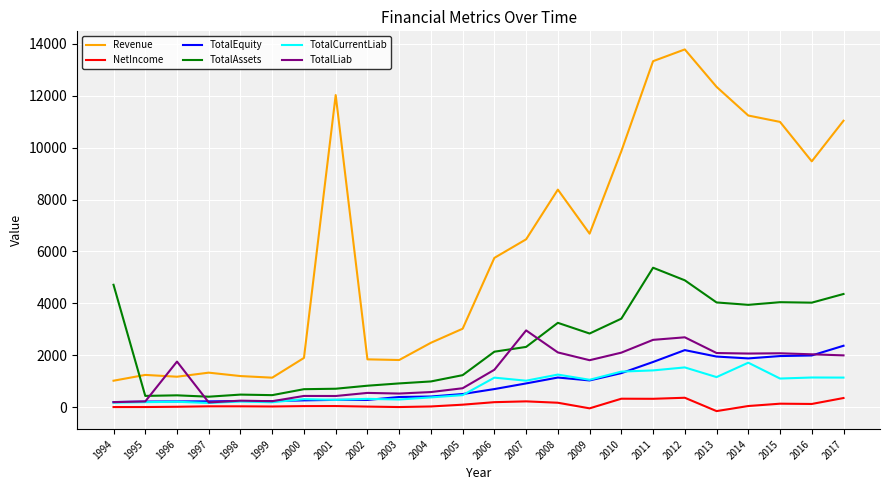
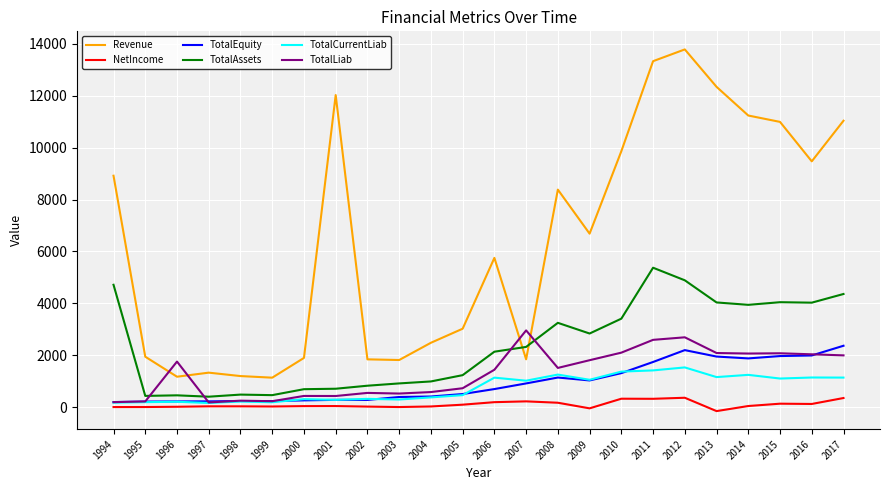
  {
    "Revenue": {
-     "1994": 1000,
-     "1995": 1200,
+     "1994": 8900,
+     "1995": 1900,
      "1996": 1200,
      "1997": 1300,
      "1998": 1200,
      "1999": 1100,
      "2000": 1900,
      "2001": 12000,
      "2002": 1800,
      "2003": 1800,
      "2004": 2500,
      "2005": 3000,
      "2006": 5800,
-     "2007": 6500,
+     "2007": 1800,
      "2008": 8400,
      "2009": 6700,
      "2010": 9900,
      "2011": 13300,
      "2012": 13800,
      "2013": 12300,
      "2014": 11200,
      "2015": 11000,
      "2016": 9500,
      "2017": 11000
    },
    "NetIncome": {
      "1994": 0,
      "1995": 0,
      "1996": 0,
      "1997": 0,
      "1998": 0,
      "1999": 0,
      "2000": 0,
      "2001": 0,
      "2002": 0,
      "2003": 0,
      "2004": 0,
      "2005": 100,
      "2006": 200,
      "2007": 200,
      "2008": 200,
      "2009": 0,
      "2010": 300,
      "2011": 300,
      "2012": 400,
      "2013": -200,
      "2014": 0,
      "2015": 100,
      "2016": 100,
      "2017": 400
    },
    "TotalEquity": {
      "2006": 700,
      "2007": 900,
      "2008": 1100,
      "2011": 1700,
      "2012": 2200,
      "2013": 1900,
      "2014": 1900,
      "2015": 2000,
      "2017": 2400
    },
    "TotalAssets": {
      "1994": 4700,
      "1995": 400,
      "1996": 500,
      "1997": 400,
      "1998": 500,
      "1999": 500,
      "2000": 700,
      "2001": 700,
      "2002": 800,
      "2003": 900,
      "2004": 1000,
      "2005": 1200,
      "2006": 2100,
      "2007": 2300,
      "2008": 3200,
      "2009": 2800,
      "2010": 3400,
      "2011": 5400,
      "2012": 4900,
      "2013": 4000,
      "2014": 3900,
      "2015": 4000,
      "2016": 4000,
      "2017": 4400
    },
    "TotalCurrentLiab": {
      "2006": 1100,
      "2007": 1000,
      "2008": 1300,
      "2011": 1400,
      "2012": 1500,
      "2013": 1200,
-     "2014": 1700,
+     "2014": 1200,
      "2015": 1100,
      "2016": 1100,
      "2017": 1100
    },
    "TotalLiab": {
      "1996": 1800,
      "2000": 400,
      "2001": 400,
      "2002": 500,
      "2003": 500,
      "2004": 600,
      "2005": 700,
      "2006": 1400,
      "2007": 3000,
-     "2008": 2100,
+     "2008": 1500,
      "2009": 1800,
      "2010": 2100,
      "2011": 2600,
      "2012": 2700,
      "2013": 2100,
      "2014": 2100,
      "2015": 2100,
      "2017": 2000
    }
  }
